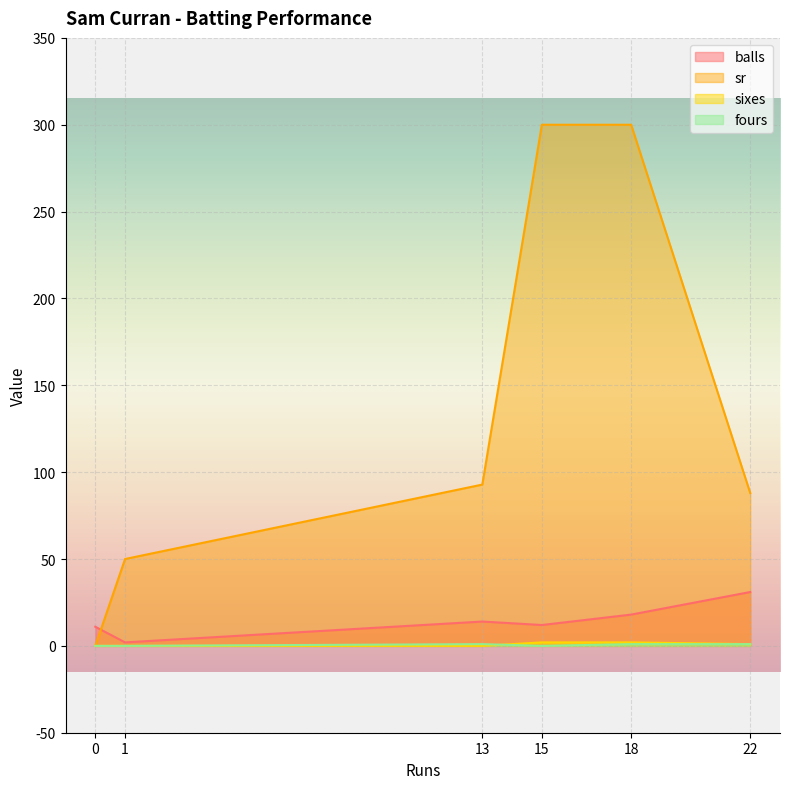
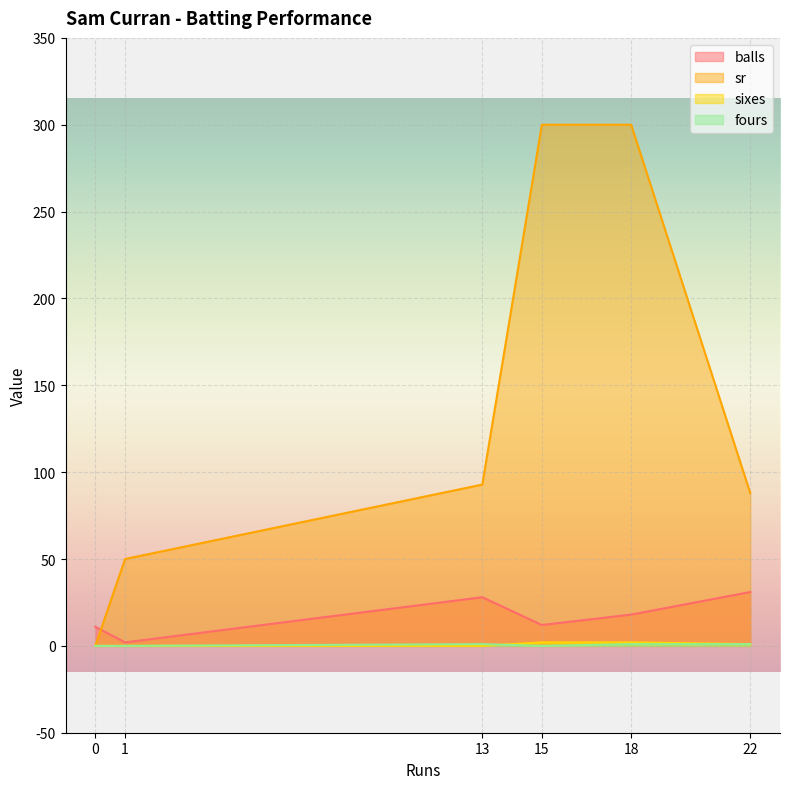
  {
    "balls": {
      "0": 11,
      "1": 2,
-     "13": 14,
+     "13": 28,
      "15": 12,
      "18": 18,
      "22": 31
    },
    "fours": {
      "15": 0
    }
  }
